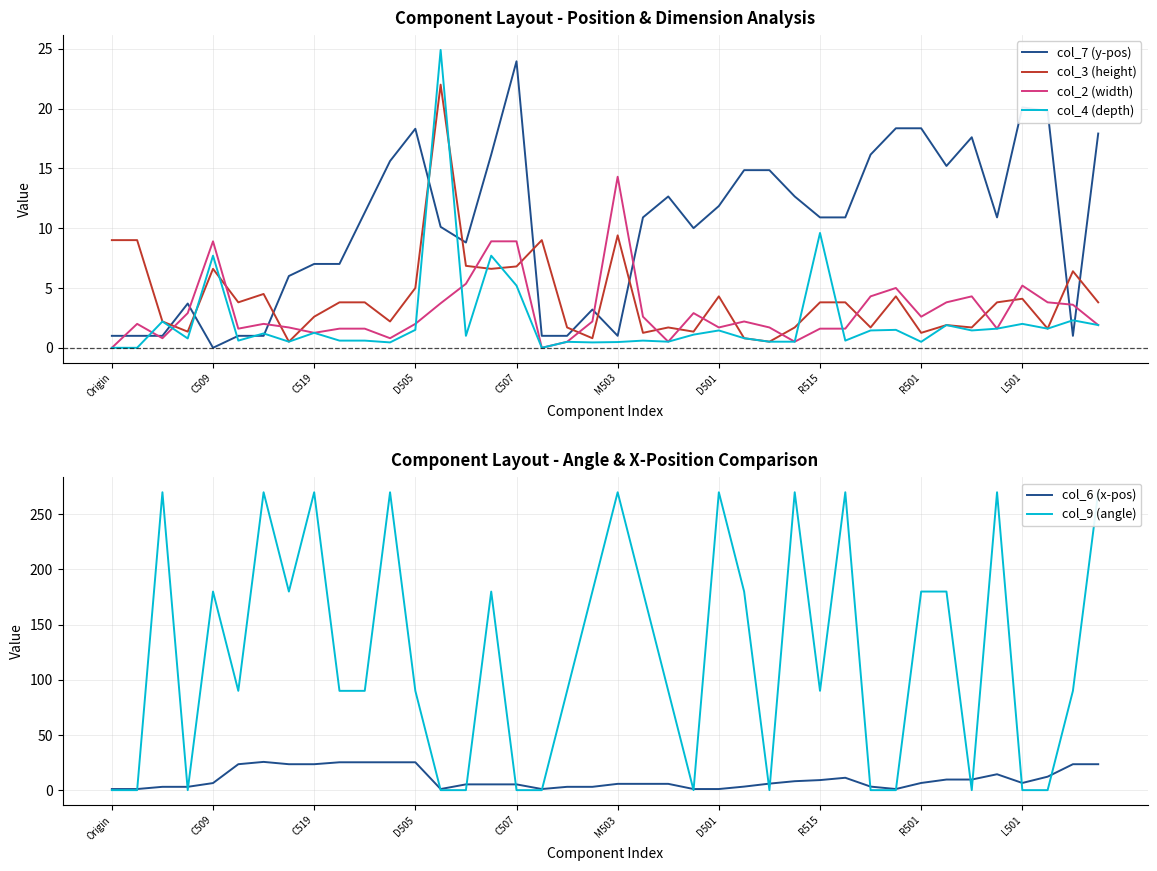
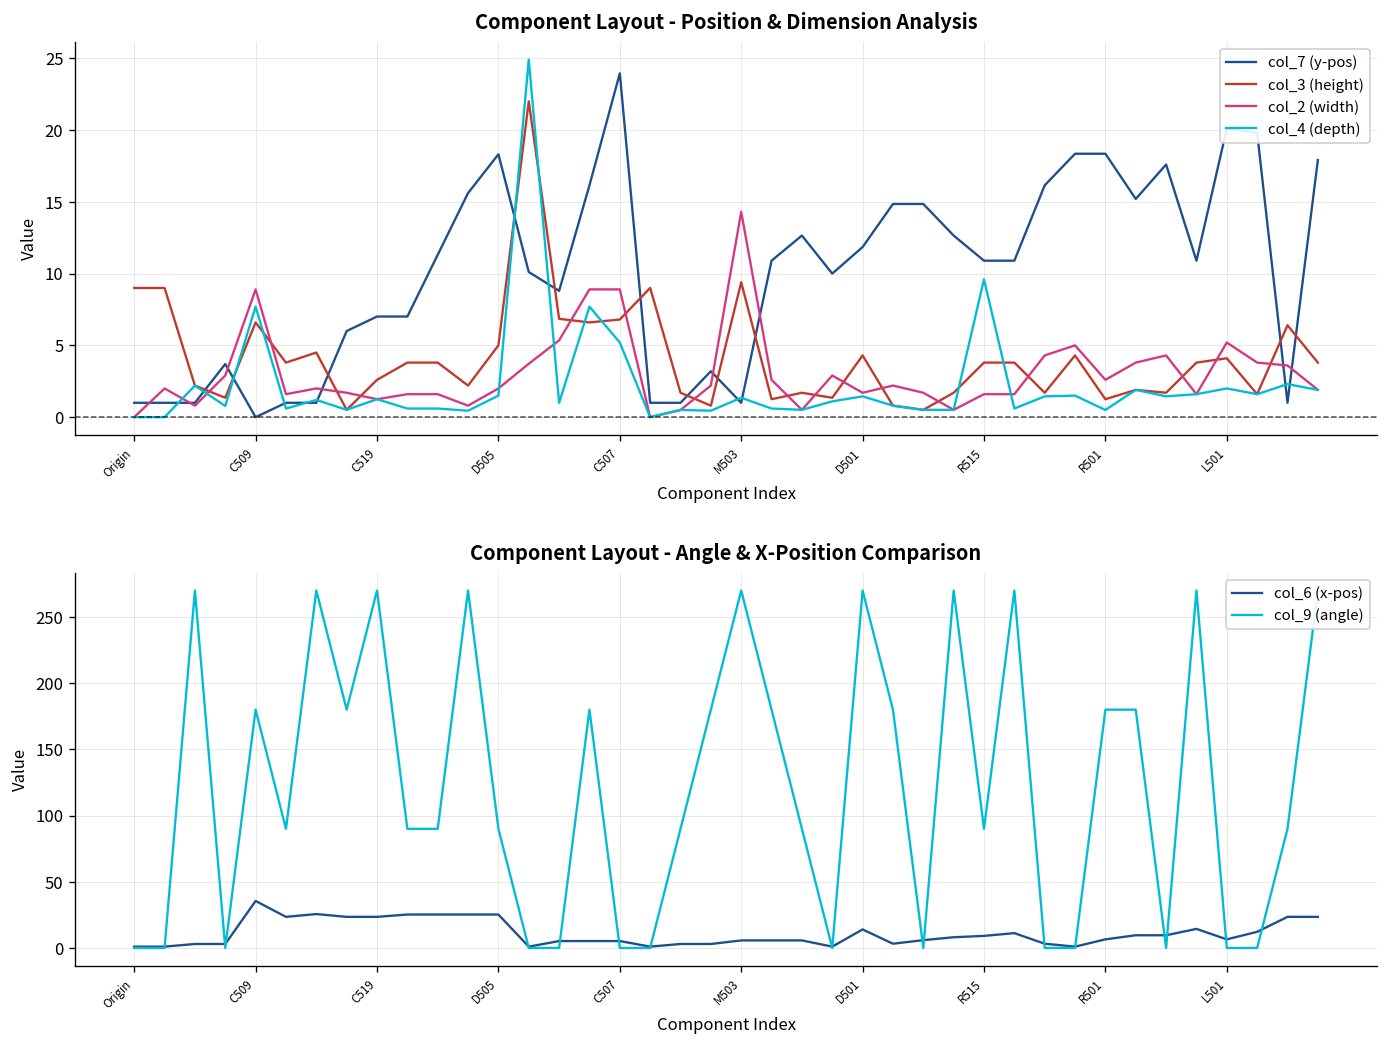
  {
    "Component Layout - Position & Dimension Analysis": {
      "col_7 (y-pos)": {
        "Origin": 1.0,
        "C509": 0.0,
        "C519": 7.0,
        "D505": 18.3,
        "C507": 24.0,
        "M503": 1.0,
        "D501": 11.9,
        "R515": 10.9,
        "R501": 18.4
      },
      "col_3 (height)": {
        "Origin": 9.0,
        "C509": 6.6,
        "C519": 2.6,
        "D505": 5.0,
        "C507": 6.8,
        "M503": 9.4,
        "D501": 4.3,
        "R515": 3.8,
        "R501": 1.3,
        "L501": 4.1
      },
      "col_2 (width)": {
        "C509": 8.9,
        "D505": 2.0,
        "C507": 8.9,
        "M503": 14.3,
        "D501": 1.7,
        "R515": 1.6,
        "R501": 2.6,
        "L501": 5.2
      },
      "col_4 (depth)": {
        "C509": 7.7,
        "D505": 1.5,
        "C507": 5.2,
-       "M503": 0.5,
+       "M503": 1.4,
        "D501": 1.5,
        "R515": 9.6,
        "R501": 0.5,
        "L501": 2.0
      }
    },
    "Component Layout - Angle & X-Position Comparison": {
      "col_6 (x-pos)": {
-       "C509": 6,
+       "C509": 36,
        "C519": 24,
        "D505": 25,
        "C507": 5,
        "M503": 6,
-       "D501": 1,
+       "D501": 14,
        "R515": 9,
        "R501": 7,
        "L501": 7
      },
      "col_9 (angle)": {
        "C509": 180,
        "C519": 270,
        "D505": 90,
        "C507": 0,
        "M503": 270,
        "D501": 270,
        "R515": 90,
        "R501": 180,
        "L501": 0
      }
    }
  }
